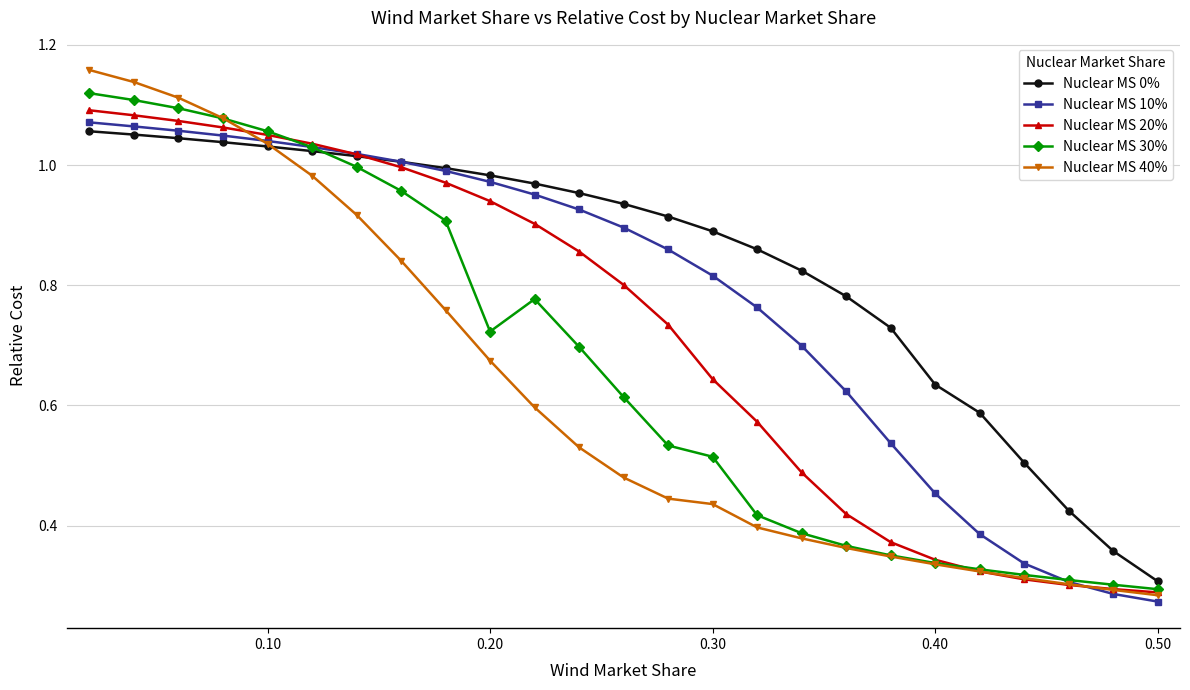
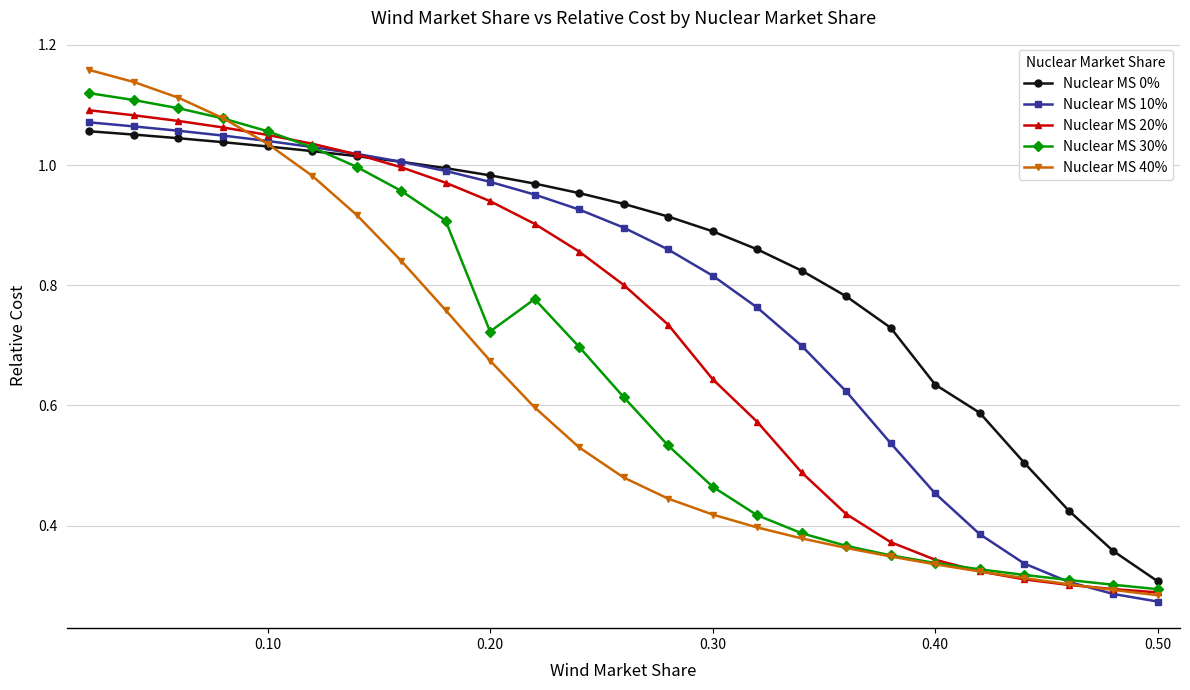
  {
    "Nuclear MS 0%": {
      "0.10": 1.03,
      "0.20": 0.98,
      "0.30": 0.89,
      "0.40": 0.63,
      "0.50": 0.31
    },
    "Nuclear MS 10%": {
      "0.10": 1.04,
      "0.20": 0.97,
      "0.30": 0.82,
      "0.40": 0.45,
      "0.50": 0.27
    },
    "Nuclear MS 20%": {
      "0.10": 1.05,
      "0.20": 0.94,
      "0.30": 0.64,
      "0.40": 0.34,
      "0.50": 0.29
    },
    "Nuclear MS 30%": {
      "0.10": 1.06,
      "0.20": 0.72,
-     "0.30": 0.51,
+     "0.30": 0.46,
      "0.50": 0.29
    },
    "Nuclear MS 40%": {
      "0.10": 1.04,
      "0.20": 0.67,
-     "0.30": 0.44,
+     "0.30": 0.42,
      "0.50": 0.28
    }
  }
